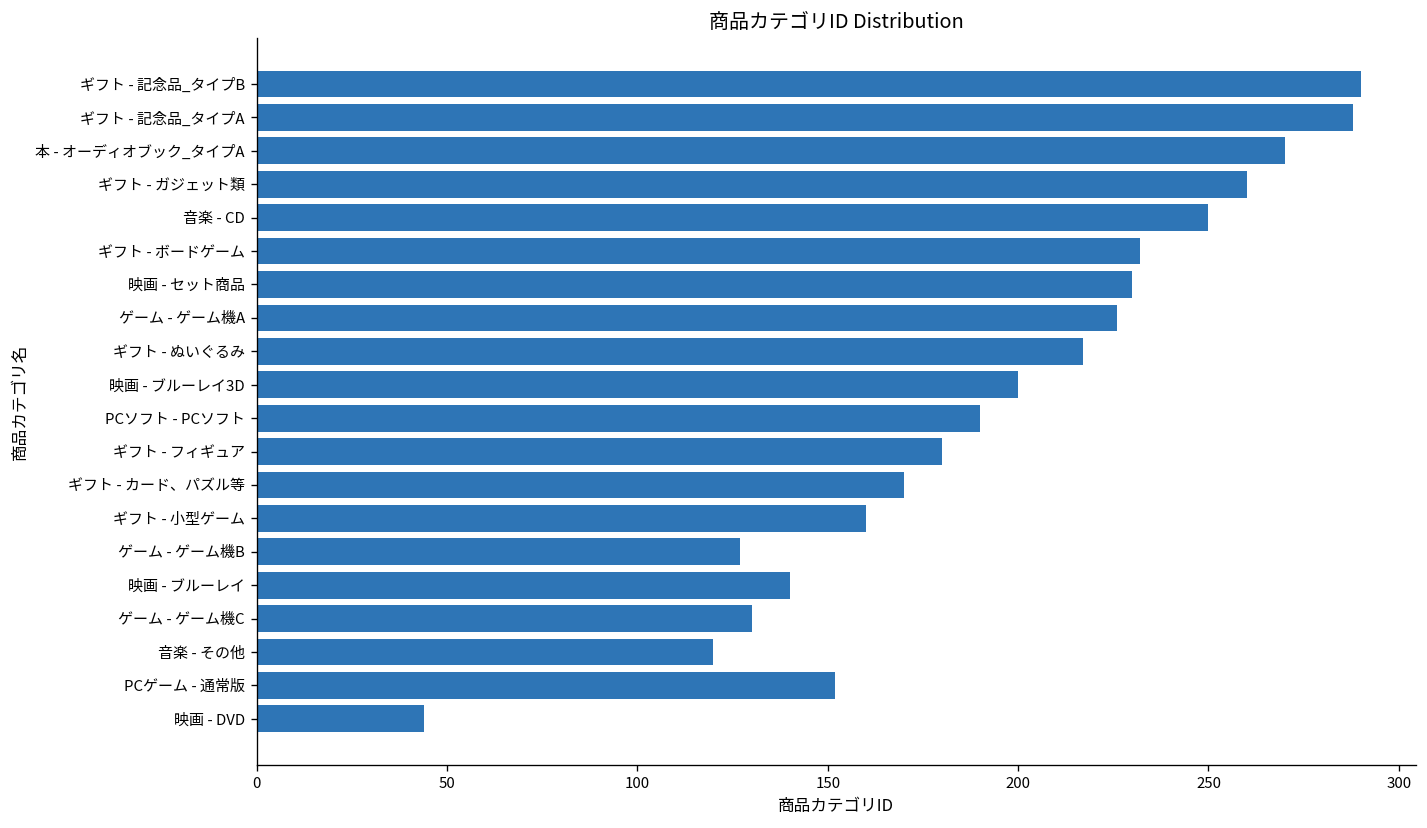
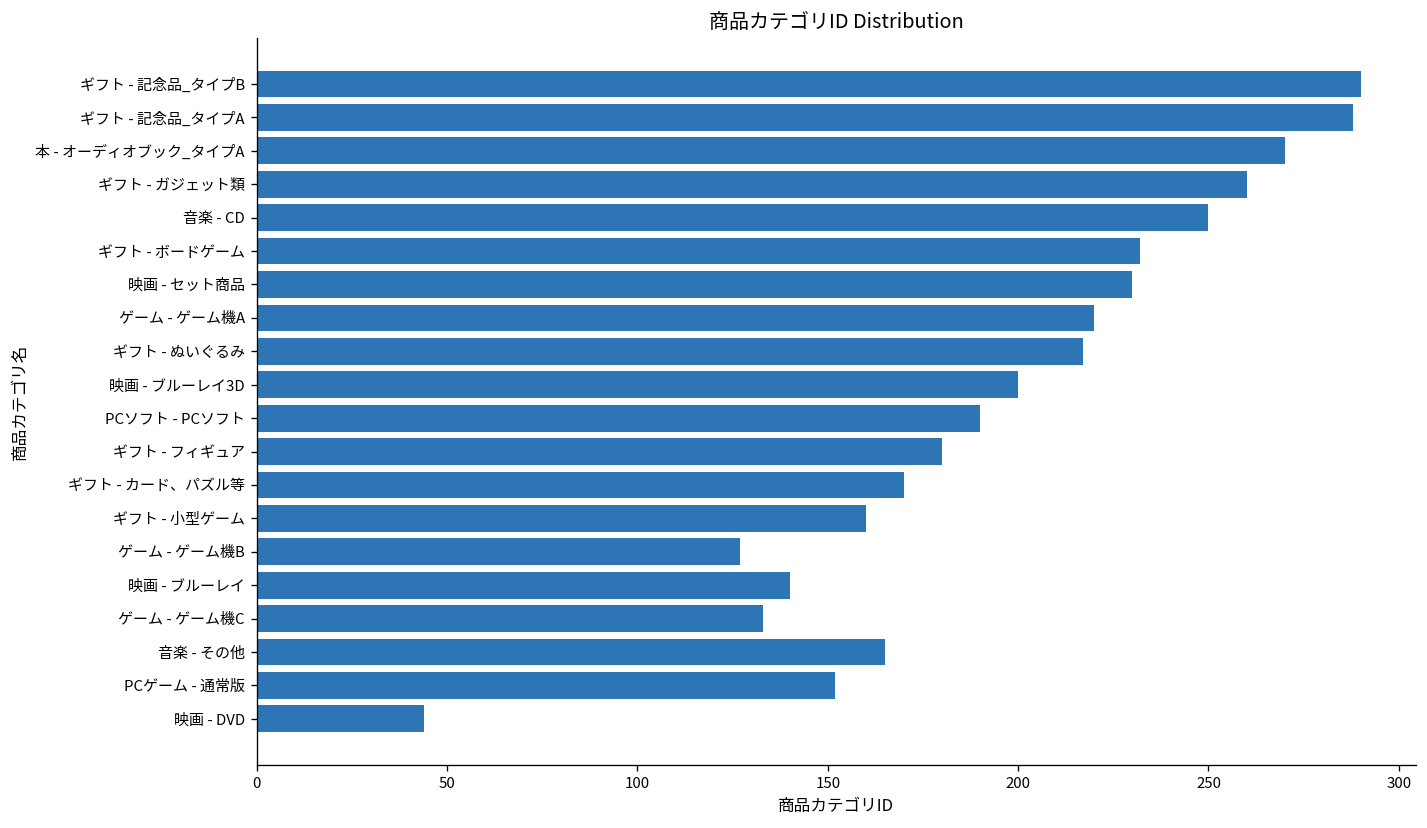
  {
    "ギフト - 記念品_タイプB": 290,
    "ギフト - 記念品_タイプA": 288,
    "本 - オーディオブック_タイプA": 270,
    "ギフト - ガジェット類": 260,
    "音楽 - CD": 250,
    "ギフト - ボードゲーム": 232,
    "映画 - セット商品": 230,
-   "ゲーム - ゲーム機A": 226,
+   "ゲーム - ゲーム機A": 220,
    "ギフト - ぬいぐるみ": 217,
    "映画 - ブルーレイ3D": 200,
    "PCソフト - PCソフト": 190,
    "ギフト - フィギュア": 180,
    "ギフト - カード、パズル等": 170,
    "ギフト - 小型ゲーム": 160,
    "ゲーム - ゲーム機B": 127,
    "映画 - ブルーレイ": 140,
-   "ゲーム - ゲーム機C": 130,
-   "音楽 - その他": 120,
+   "ゲーム - ゲーム機C": 133,
+   "音楽 - その他": 165,
    "PCゲーム - 通常版": 152,
    "映画 - DVD": 44
  }
